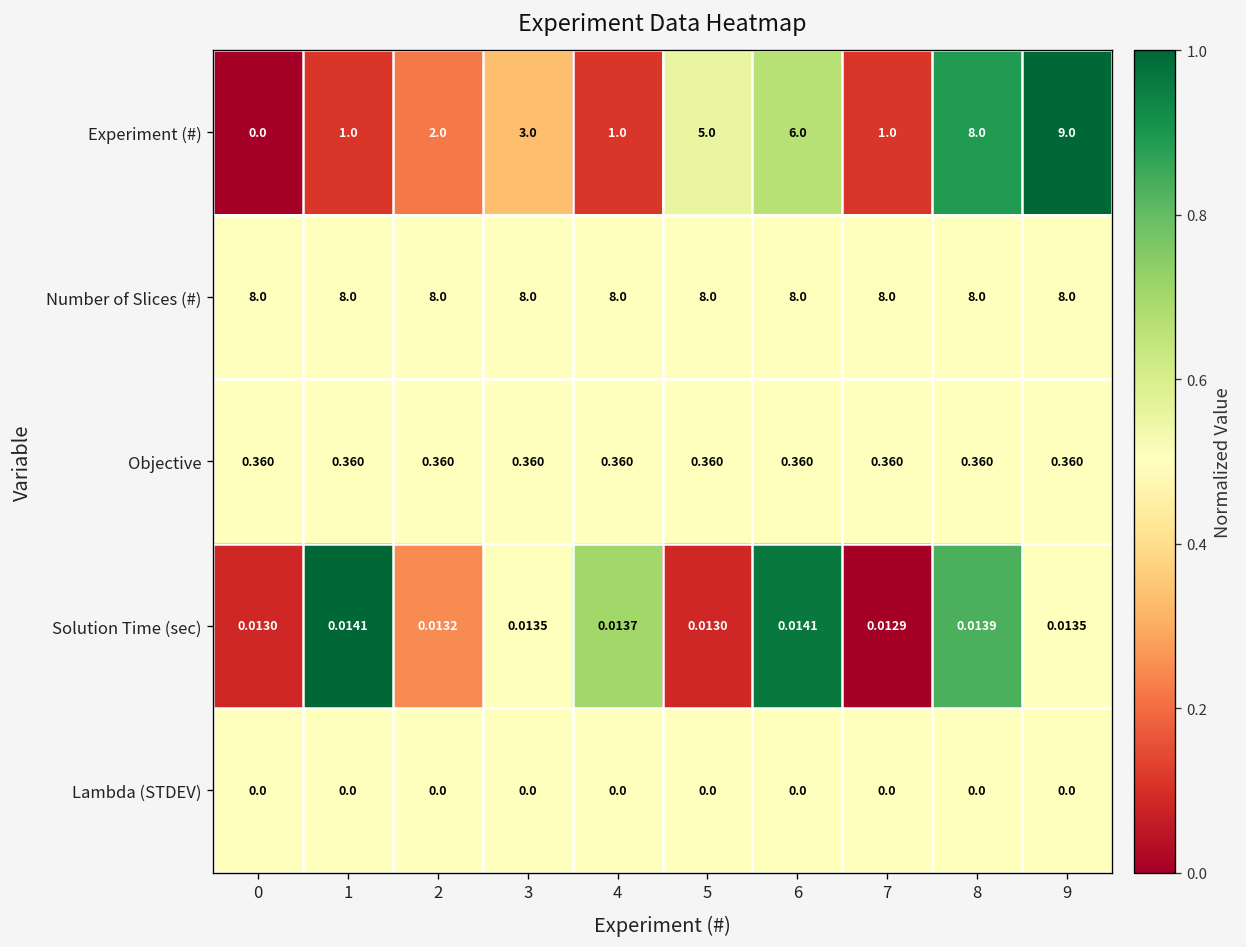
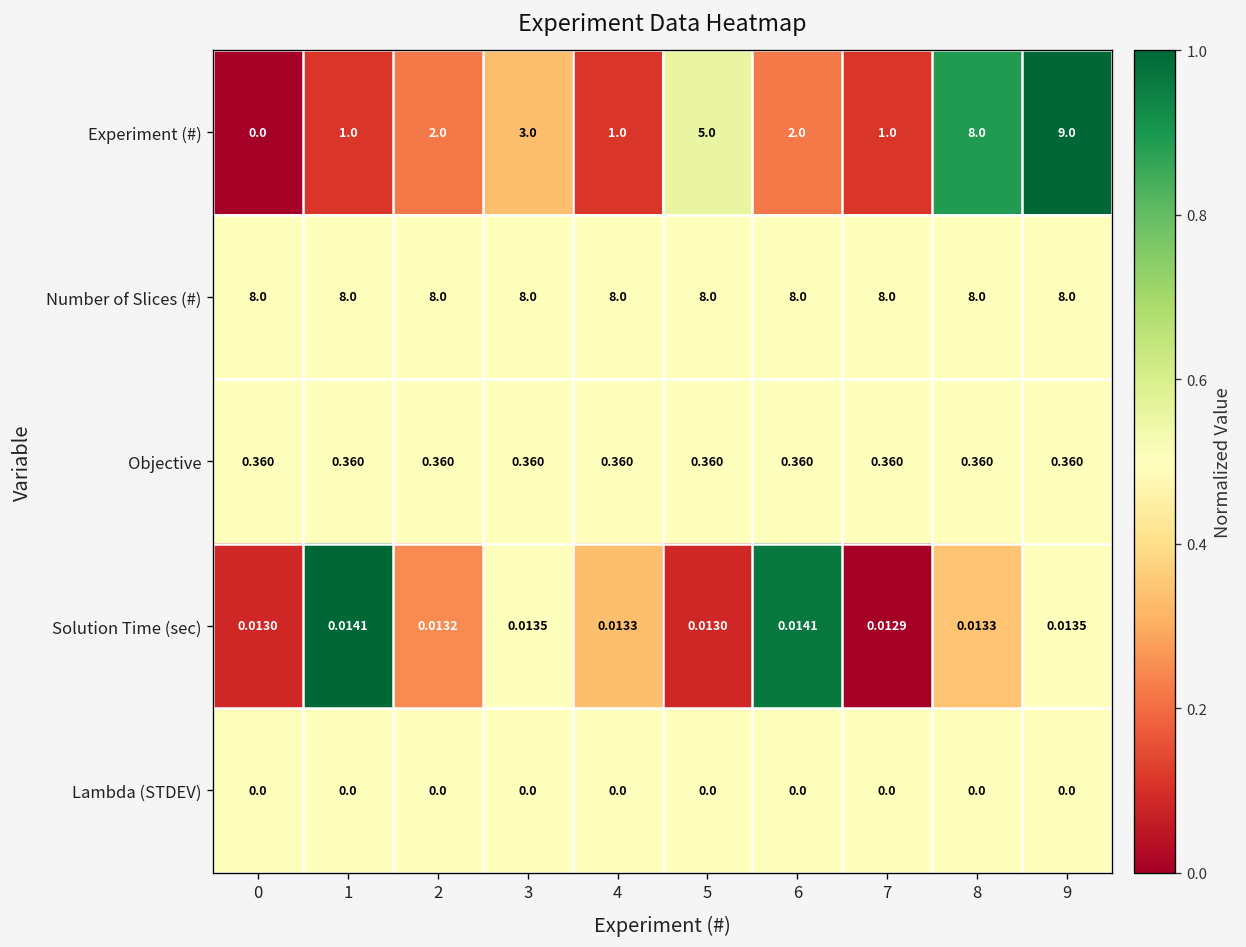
  {
    "Experiment (#)": {
      "0": 0.0,
      "1": 1.0,
      "2": 2.0,
      "3": 3.0,
      "4": 1.0,
      "5": 5.0,
-     "6": 6.0,
+     "6": 2.0,
      "7": 1.0,
      "8": 8.0,
      "9": 9.0
    },
    "Number of Slices (#)": {
      "0": 8.0,
      "1": 8.0,
      "2": 8.0,
      "3": 8.0,
      "4": 8.0,
      "5": 8.0,
      "6": 8.0,
      "7": 8.0,
      "8": 8.0,
      "9": 8.0
    },
    "Objective": {
      "0": 0.360,
      "1": 0.360,
      "2": 0.360,
      "3": 0.360,
      "4": 0.360,
      "5": 0.360,
      "6": 0.360,
      "7": 0.360,
      "8": 0.360,
      "9": 0.360
    },
    "Solution Time (sec)": {
      "0": 0.0130,
      "1": 0.0141,
      "2": 0.0132,
      "3": 0.0135,
-     "4": 0.0137,
+     "4": 0.0133,
      "5": 0.0130,
      "6": 0.0141,
      "7": 0.0129,
-     "8": 0.0139,
+     "8": 0.0133,
      "9": 0.0135
    },
    "Lambda (STDEV)": {
      "0": 0.0,
      "1": 0.0,
      "2": 0.0,
      "3": 0.0,
      "4": 0.0,
      "5": 0.0,
      "6": 0.0,
      "7": 0.0,
      "8": 0.0,
      "9": 0.0
    }
  }
